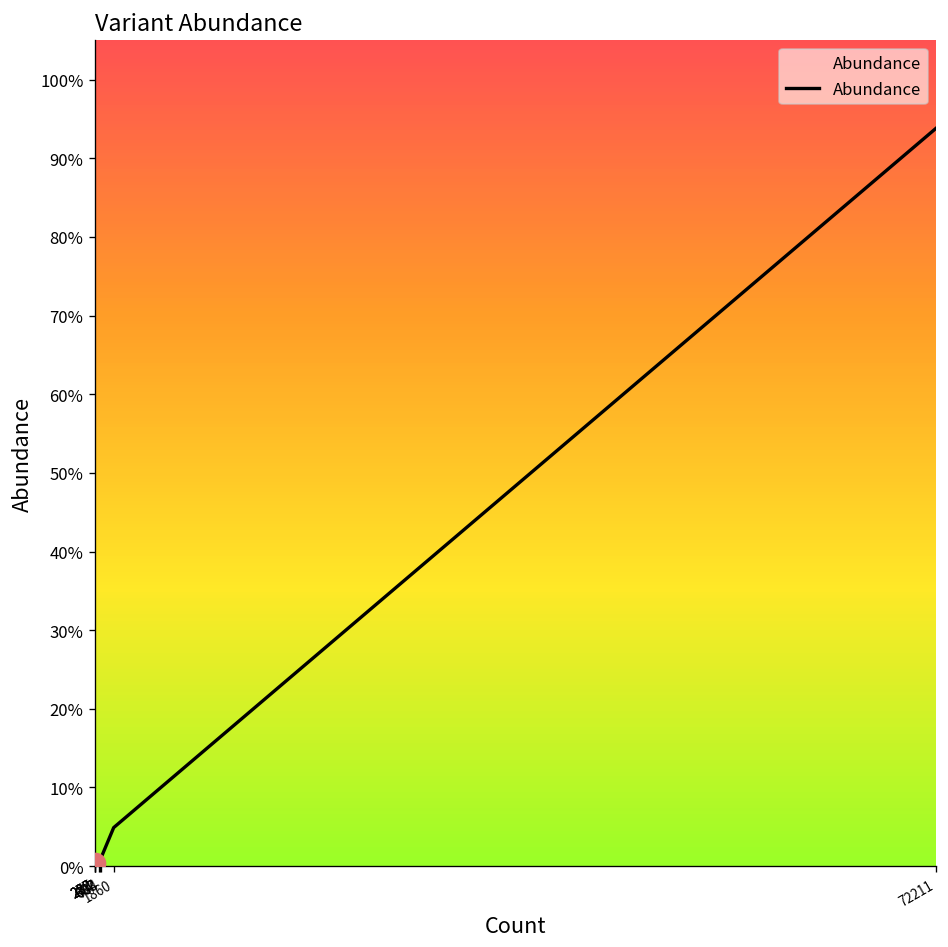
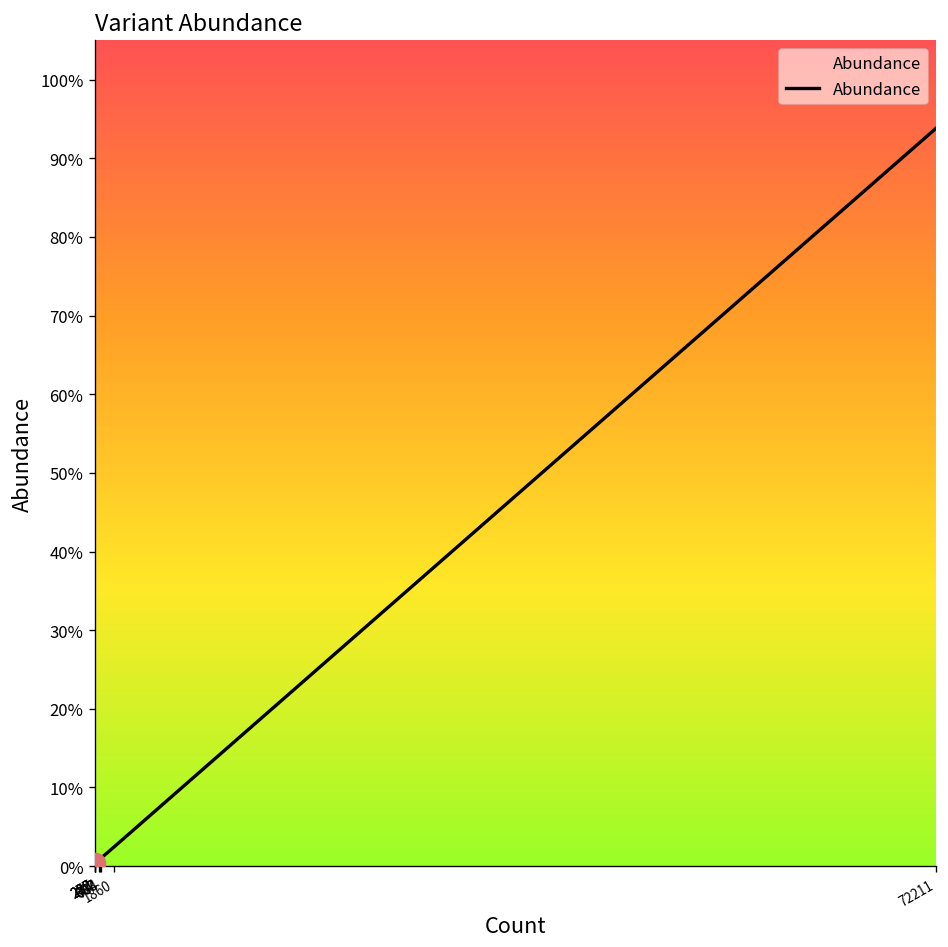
  {
    "Abundance": {
      "607": "1%",
      "683": "1%",
      "764": "1%",
-     "1860": "5%",
+     "1860": "2%",
      "72211": "94%"
    }
  }
